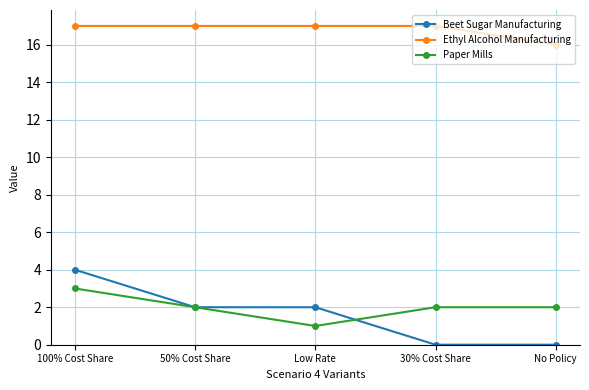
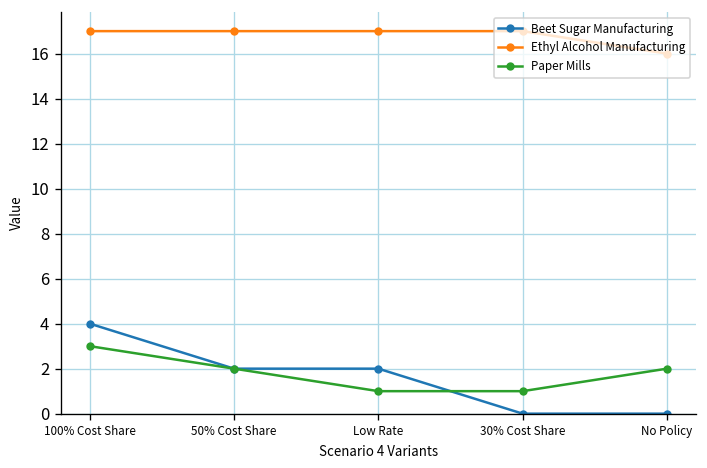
  {
    "Beet Sugar Manufacturing": {
      "100% Cost Share": 4,
      "Low Rate": 2,
      "30% Cost Share": 0,
      "No Policy": 0
    },
    "Ethyl Alcohol Manufacturing": {
      "100% Cost Share": 17,
      "50% Cost Share": 17,
      "Low Rate": 17
    },
    "Paper Mills": {
      "100% Cost Share": 3,
      "Low Rate": 1,
-     "30% Cost Share": 2,
+     "30% Cost Share": 1,
      "No Policy": 2
    }
  }
